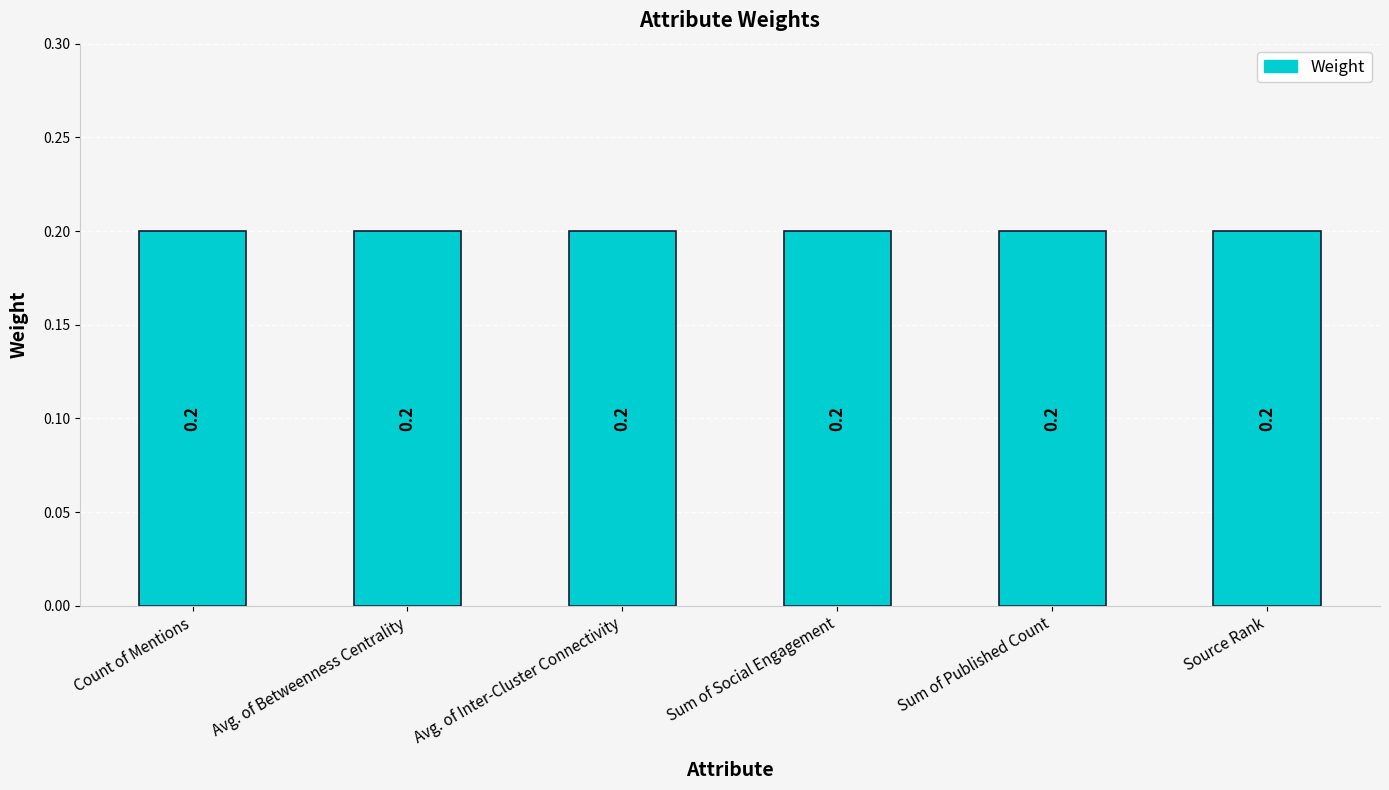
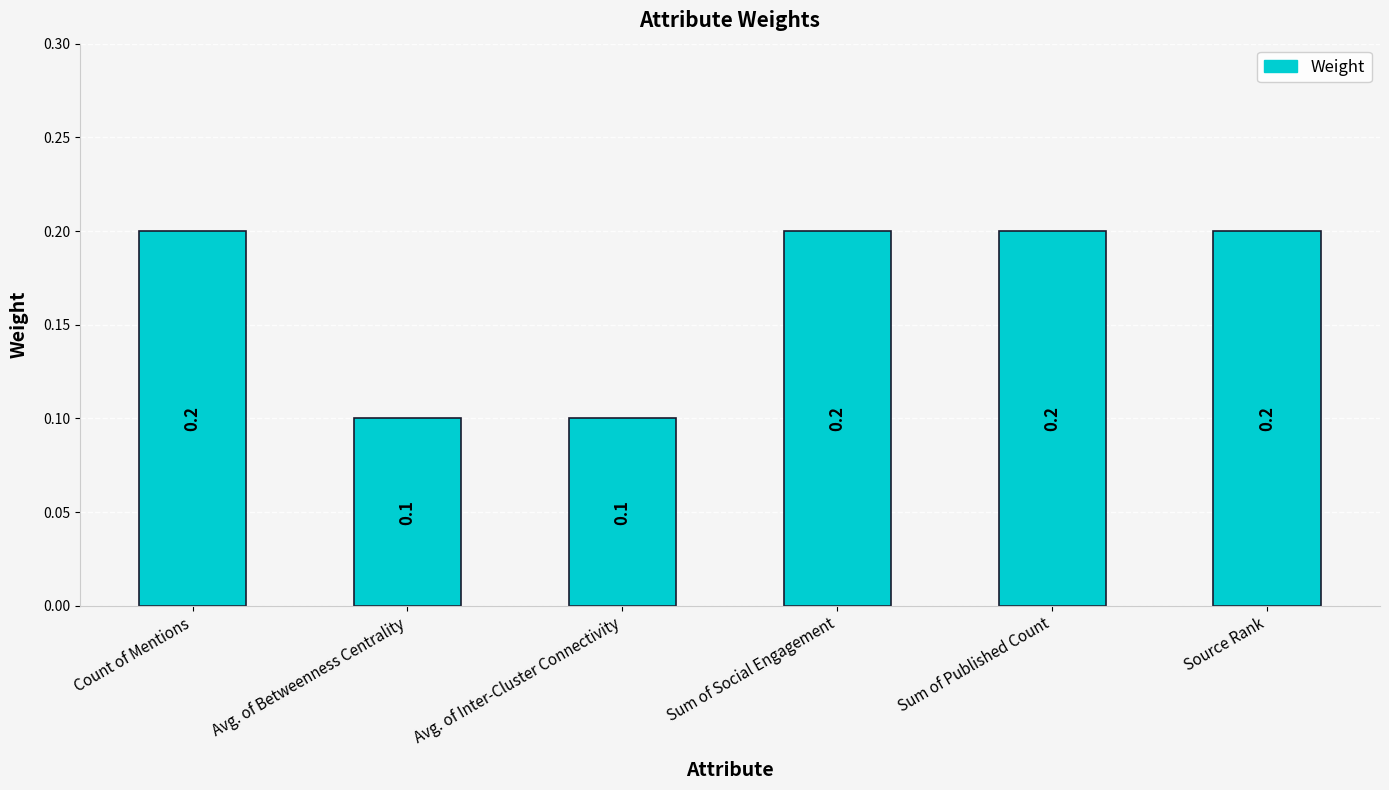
  {
    "Count of Mentions": 0.2,
-   "Avg. of Betweenness Centrality": 0.2,
-   "Avg. of Inter-Cluster Connectivity": 0.2,
+   "Avg. of Betweenness Centrality": 0.1,
+   "Avg. of Inter-Cluster Connectivity": 0.1,
    "Sum of Social Engagement": 0.2,
    "Sum of Published Count": 0.2,
    "Source Rank": 0.2
  }
